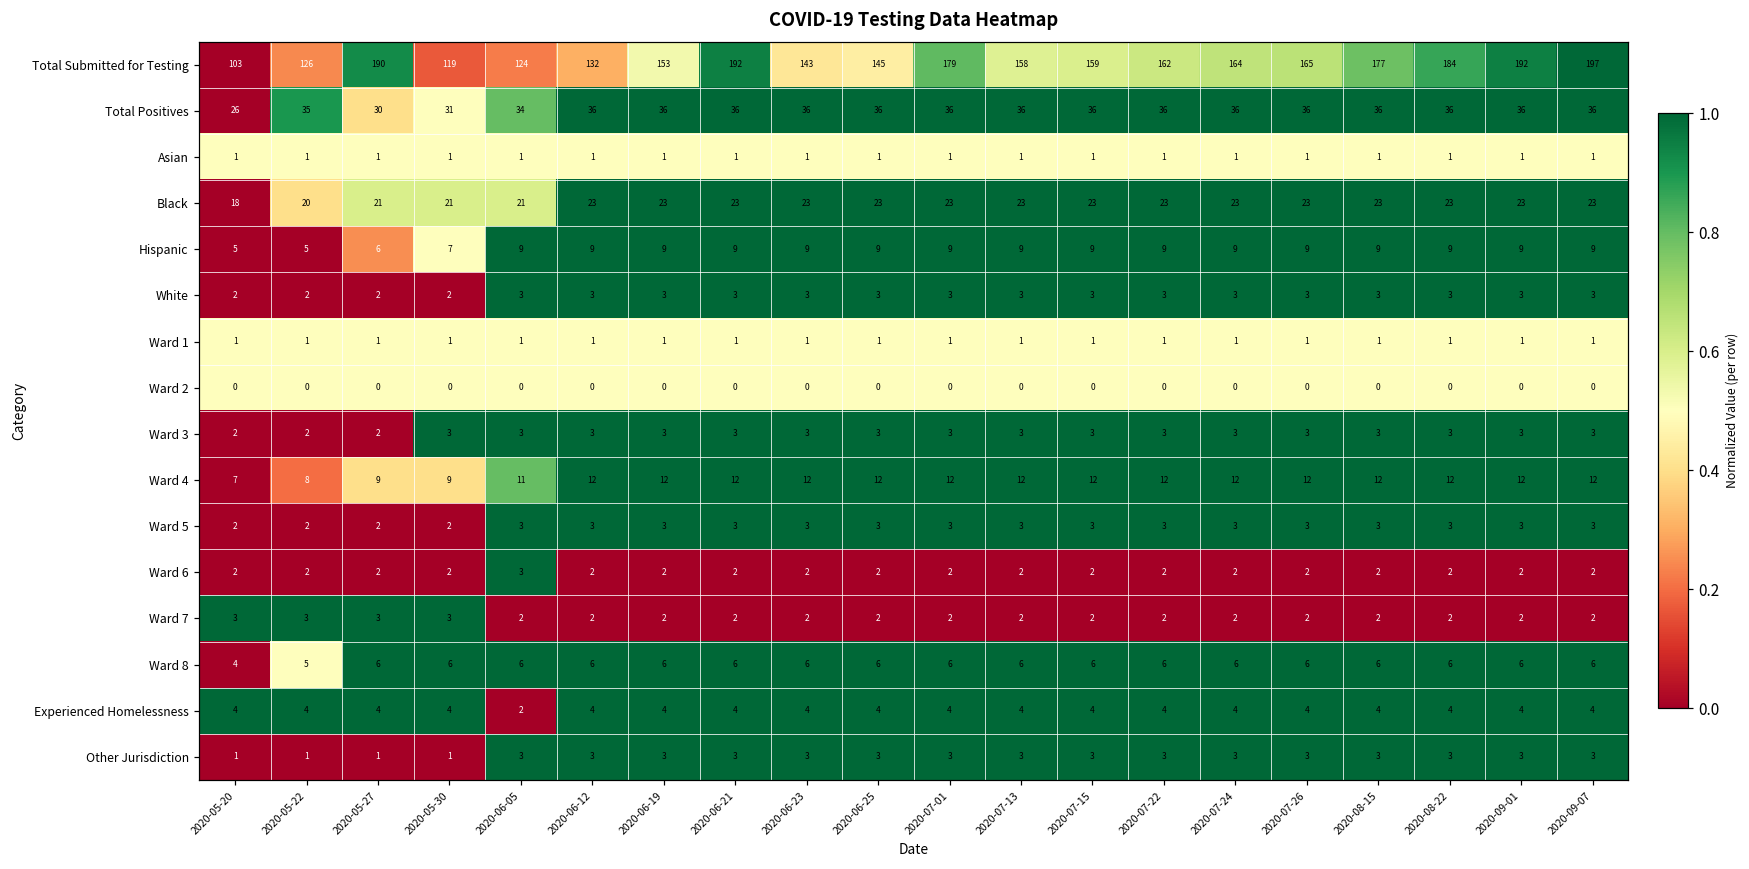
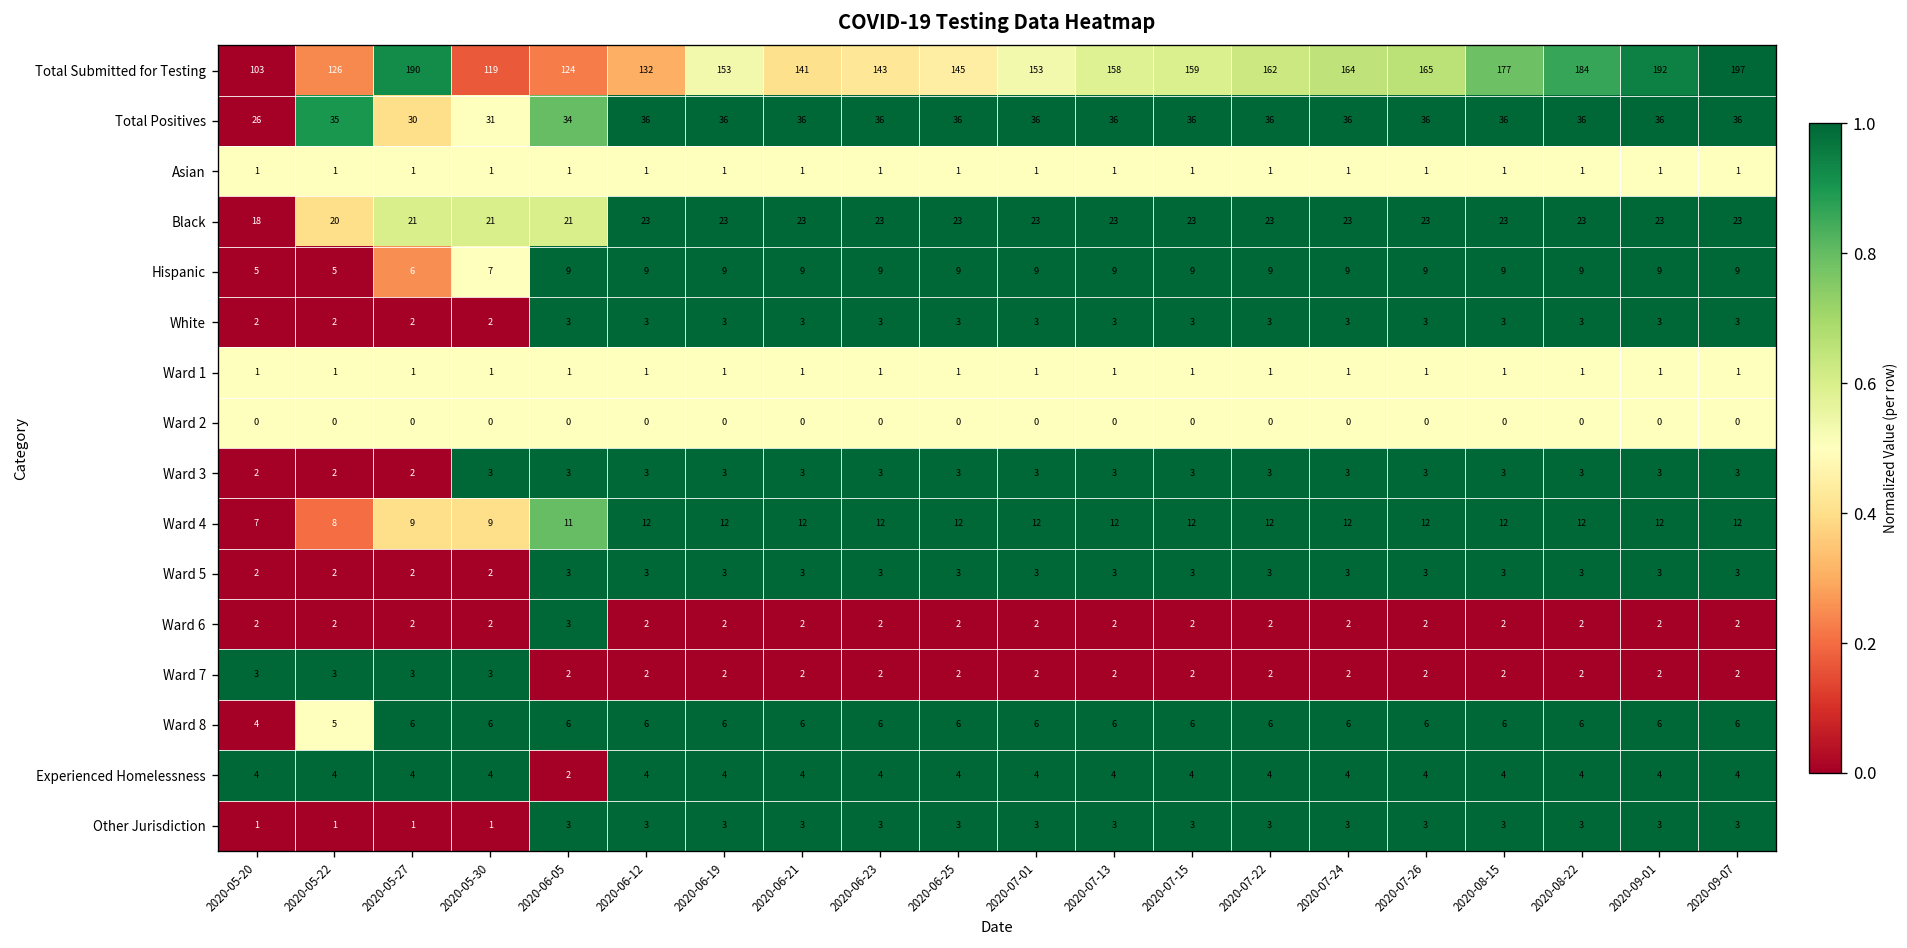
  {
    "Total Submitted for Testing": {
      "2020-05-20": 103,
      "2020-05-22": 126,
      "2020-05-27": 190,
      "2020-05-30": 119,
      "2020-06-05": 124,
      "2020-06-12": 132,
      "2020-06-19": 153,
-     "2020-06-21": 192,
+     "2020-06-21": 141,
      "2020-06-23": 143,
      "2020-06-25": 145,
-     "2020-07-01": 179,
+     "2020-07-01": 153,
      "2020-07-13": 158,
      "2020-07-15": 159,
      "2020-07-22": 162,
      "2020-07-24": 164,
      "2020-07-26": 165,
      "2020-08-15": 177,
      "2020-08-22": 184,
      "2020-09-01": 192,
      "2020-09-07": 197
    }
  }
